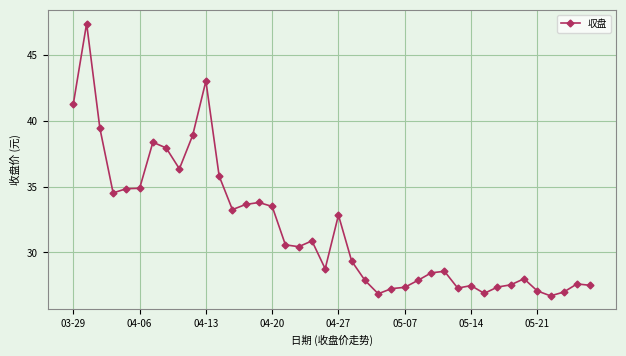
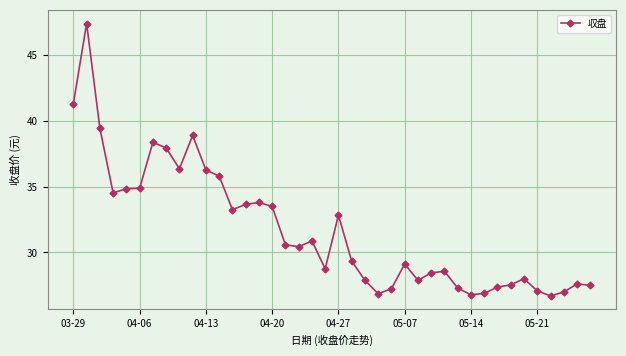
  {
    "03-29": 41.3,
    "04-06": 34.9,
-   "04-13": 43.0,
+   "04-13": 36.3,
    "04-20": 33.5,
    "04-27": 32.8,
-   "05-07": 27.4,
-   "05-14": 27.5,
+   "05-07": 29.1,
+   "05-14": 26.8,
    "05-21": 27.1
  }
